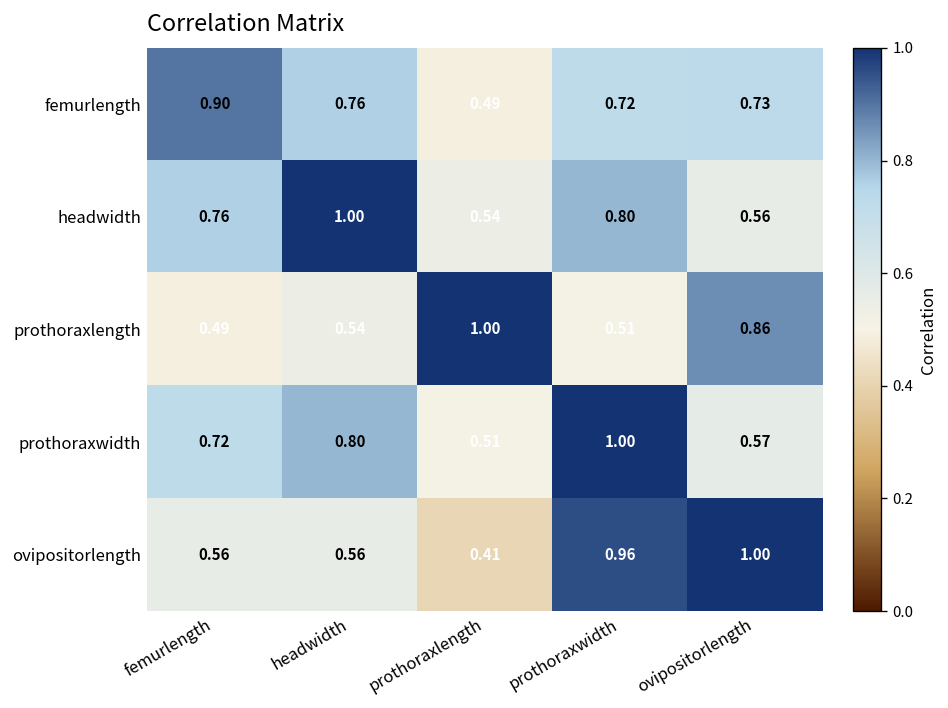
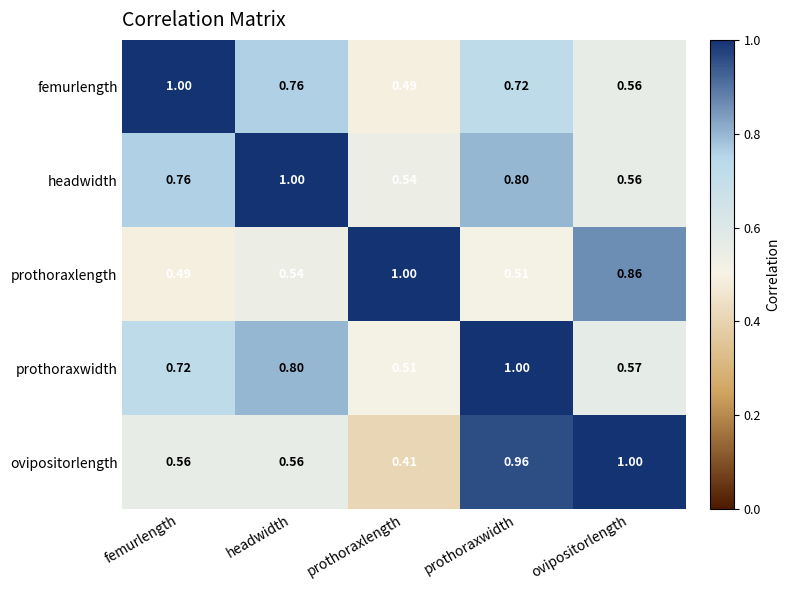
  {
    "femurlength": {
-     "femurlength": 0.90,
+     "femurlength": 1.00,
      "headwidth": 0.76,
      "prothoraxwidth": 0.72,
-     "ovipositorlength": 0.73
+     "ovipositorlength": 0.56
    },
    "headwidth": {
      "femurlength": 0.76,
      "headwidth": 1.00,
      "prothoraxwidth": 0.80,
      "ovipositorlength": 0.56
    },
    "prothoraxlength": {
      "prothoraxlength": 1.00,
      "ovipositorlength": 0.86
    },
    "prothoraxwidth": {
      "femurlength": 0.72,
      "headwidth": 0.80,
      "prothoraxwidth": 1.00,
      "ovipositorlength": 0.57
    },
    "ovipositorlength": {
      "femurlength": 0.56,
      "headwidth": 0.56,
      "prothoraxlength": 0.41,
      "prothoraxwidth": 0.96,
      "ovipositorlength": 1.00
    }
  }
